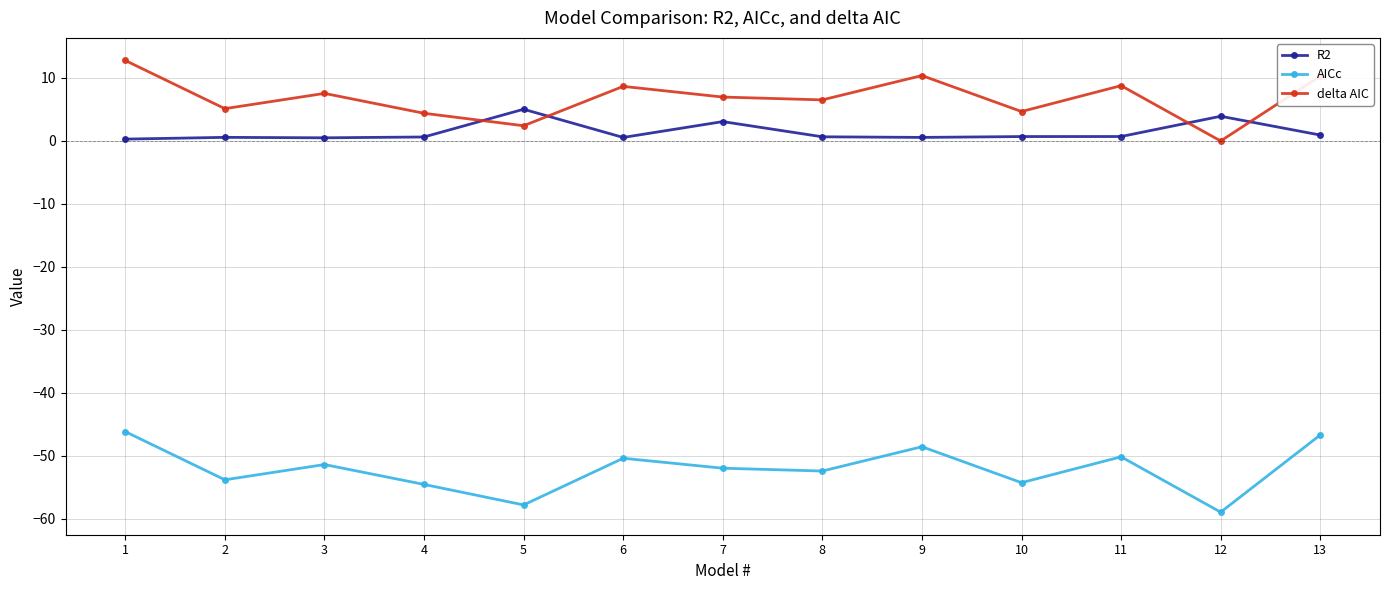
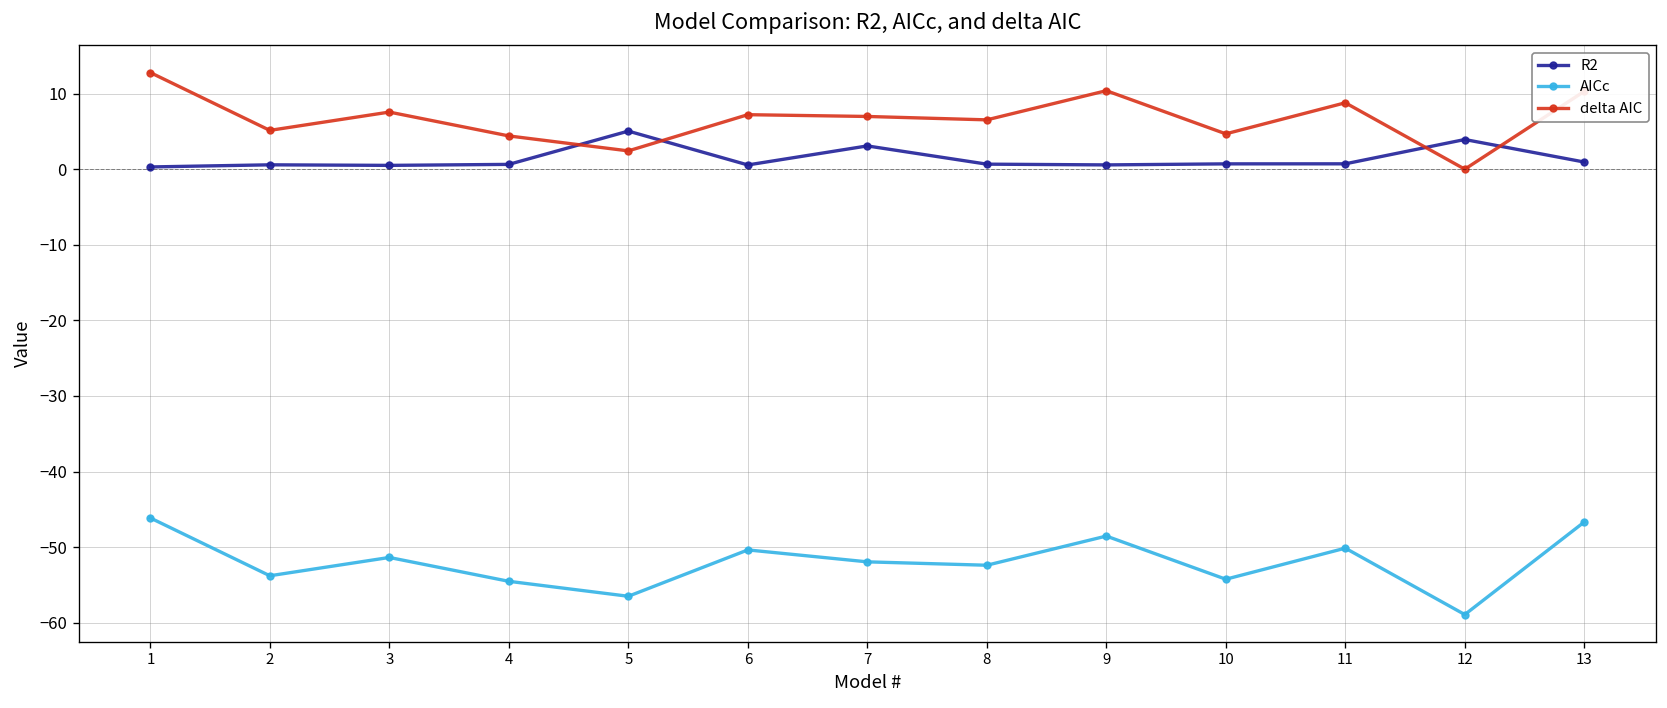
  {
    "R2": {
      "1": 0,
      "2": 1,
      "3": 1,
      "4": 1,
      "5": 5,
      "6": 1,
      "7": 3,
      "8": 1,
      "9": 1,
      "10": 1,
      "11": 1,
      "12": 4,
      "13": 1
    },
    "AICc": {
      "1": -46,
      "2": -54,
      "3": -51,
      "4": -55,
-     "5": -58,
+     "5": -57,
      "6": -50,
      "7": -52,
      "8": -52,
      "9": -49,
      "10": -54,
      "11": -50,
      "12": -59,
      "13": -47
    },
    "delta AIC": {
      "1": 13,
      "2": 5,
      "3": 8,
      "4": 4,
      "5": 2,
-     "6": 9,
+     "6": 7,
      "7": 7,
      "8": 7,
      "9": 10,
      "10": 5,
      "11": 9,
      "12": 0
    }
  }
